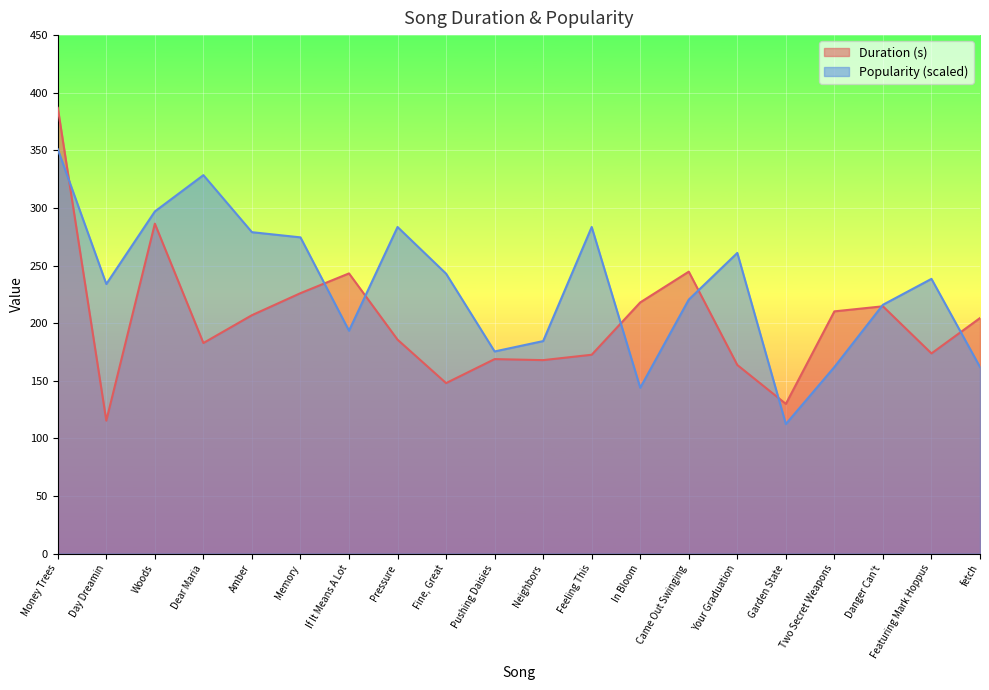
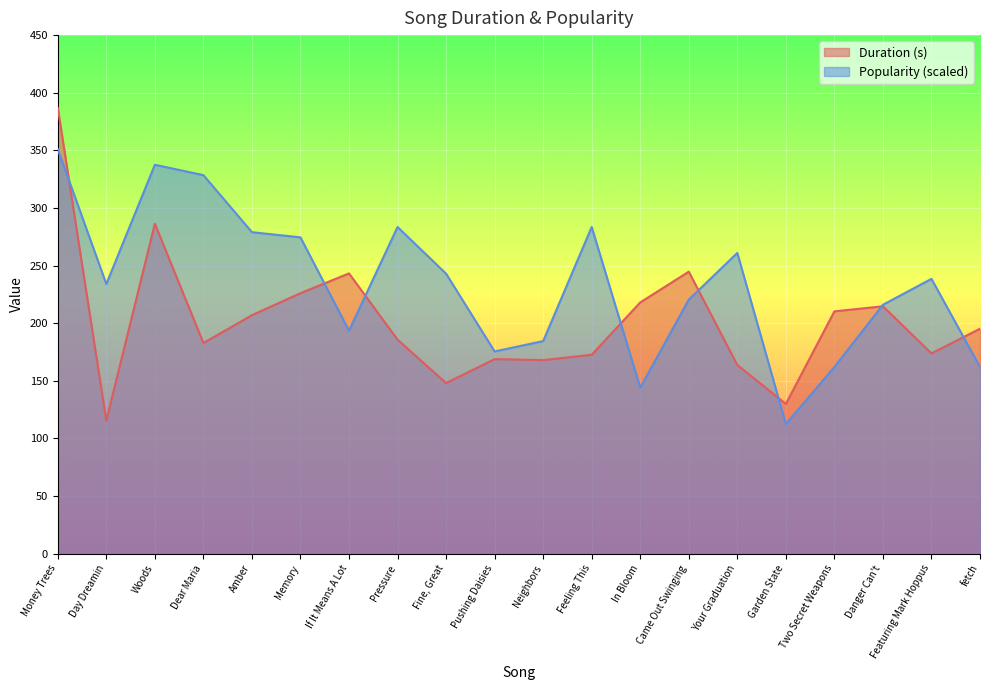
  {
    "Duration (s)": {
      "Money Trees": 387,
      "Day Dreamin": 115,
      "Woods": 286,
      "Dear Maria": 183,
      "Amber": 207,
      "Memory": 226,
      "If It Means A Lot": 243,
      "Pressure": 186,
      "Fine, Great": 148,
      "Pushing Daisies": 169,
      "Neighbors": 168,
      "Feeling This": 173,
      "In Bloom": 218,
      "Came Out Swinging": 245,
      "Your Graduation": 164,
      "Garden State": 130,
      "Two Secret Weapons": 210,
      "Featuring Mark Hoppus": 174,
-     "fetch": 204
+     "fetch": 195
    },
    "Popularity (scaled)": {
      "Money Trees": 351,
      "Day Dreamin": 234,
-     "Woods": 297,
+     "Woods": 338,
      "Dear Maria": 329,
      "Amber": 279,
      "Memory": 275,
      "If It Means A Lot": 194,
      "Pressure": 284,
      "Fine, Great": 243,
      "Pushing Daisies": 176,
      "Neighbors": 185,
      "Feeling This": 284,
      "In Bloom": 144,
      "Came Out Swinging": 221,
      "Your Graduation": 261,
      "Garden State": 113,
      "Two Secret Weapons": 162,
      "Featuring Mark Hoppus": 239,
      "fetch": 162
    }
  }
